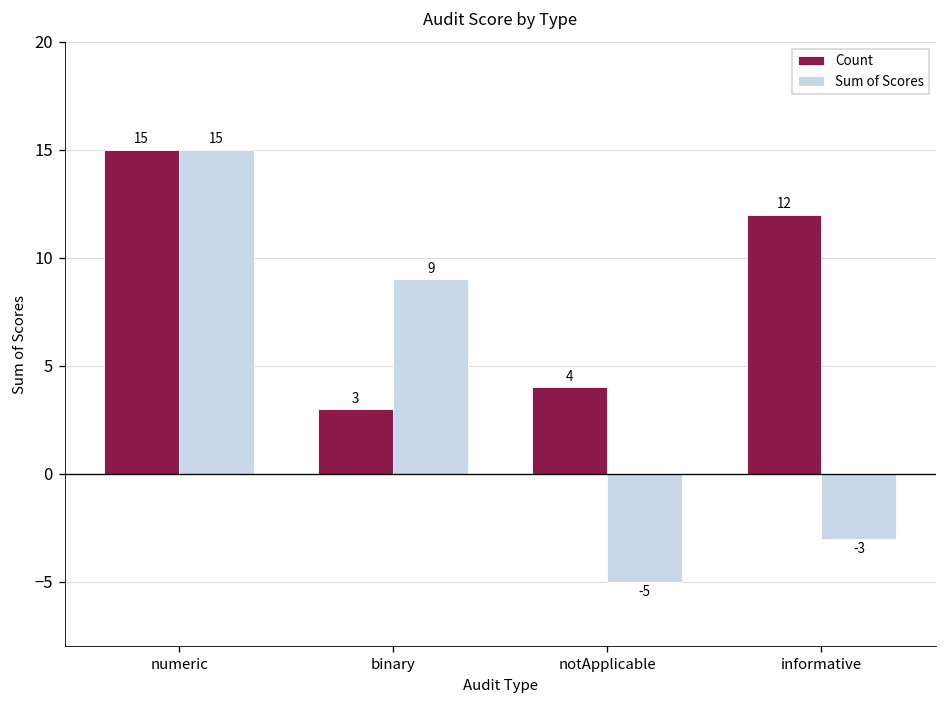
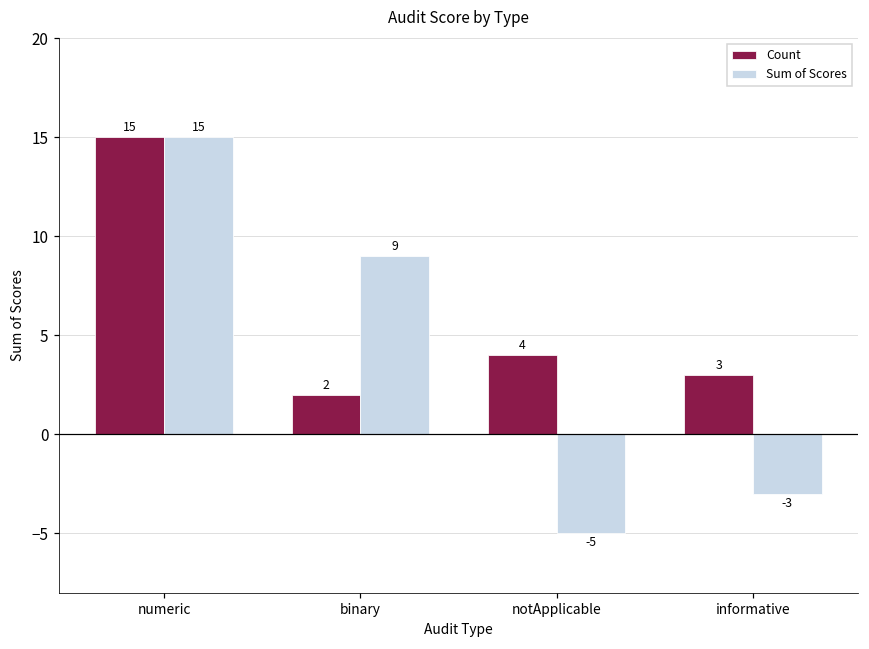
  {
    "Count": {
      "numeric": 15,
-     "binary": 3,
+     "binary": 2,
      "notApplicable": 4,
-     "informative": 12
+     "informative": 3
    },
    "Sum of Scores": {
      "numeric": 15,
      "binary": 9,
      "notApplicable": -5,
      "informative": -3
    }
  }
